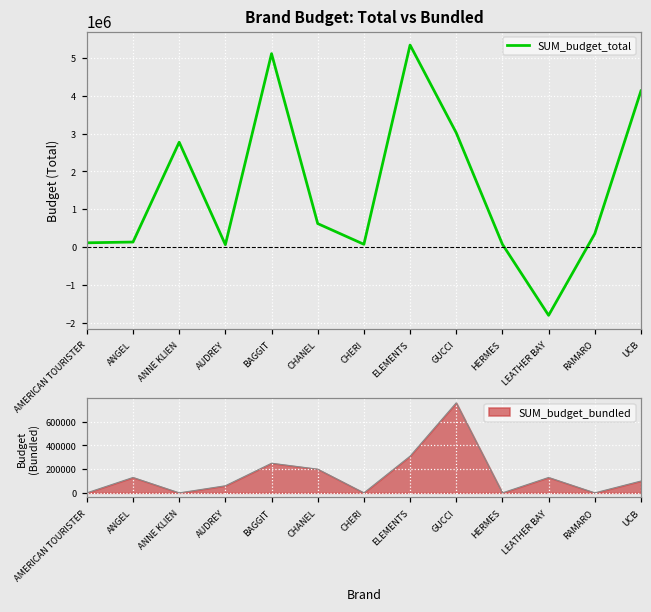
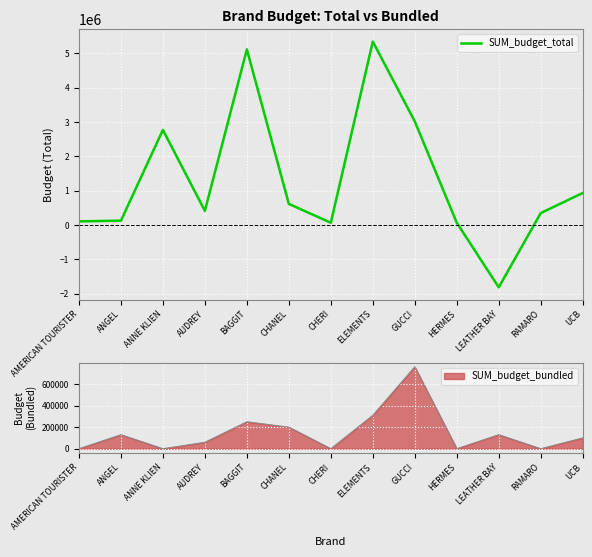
  {
    "Brand Budget: Total vs Bundled": {
      "AMERICAN TOURISTER": 100000,
      "ANGEL": 100000,
      "ANNE KLIEN": 2800000,
-     "AUDREY": 100000,
+     "AUDREY": 400000,
      "BAGGIT": 5100000,
      "CHANEL": 600000,
      "CHERI": 100000,
      "ELEMENTS": 5300000,
      "GUCCI": 3000000,
      "HERMES": 100000,
      "LEATHER BAY": -1800000,
      "RAMARO": 400000,
-     "UCB": 4100000
+     "UCB": 900000
    }
  }
